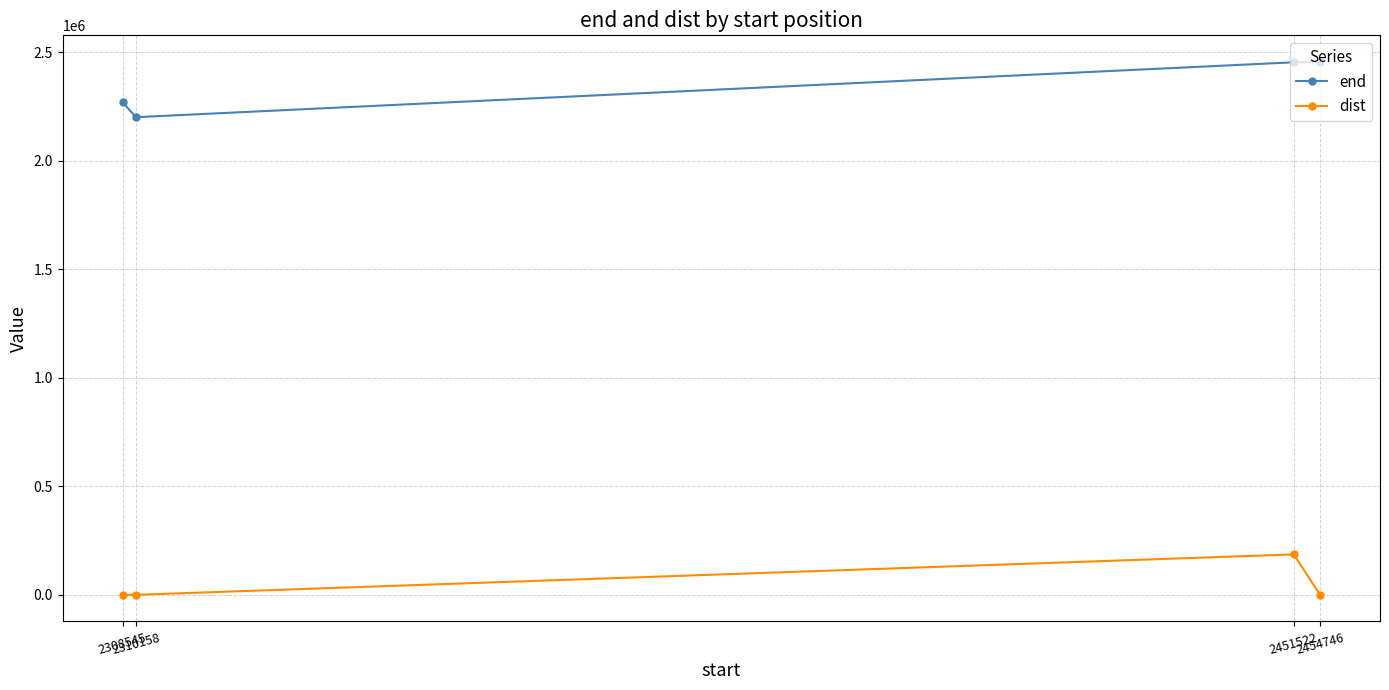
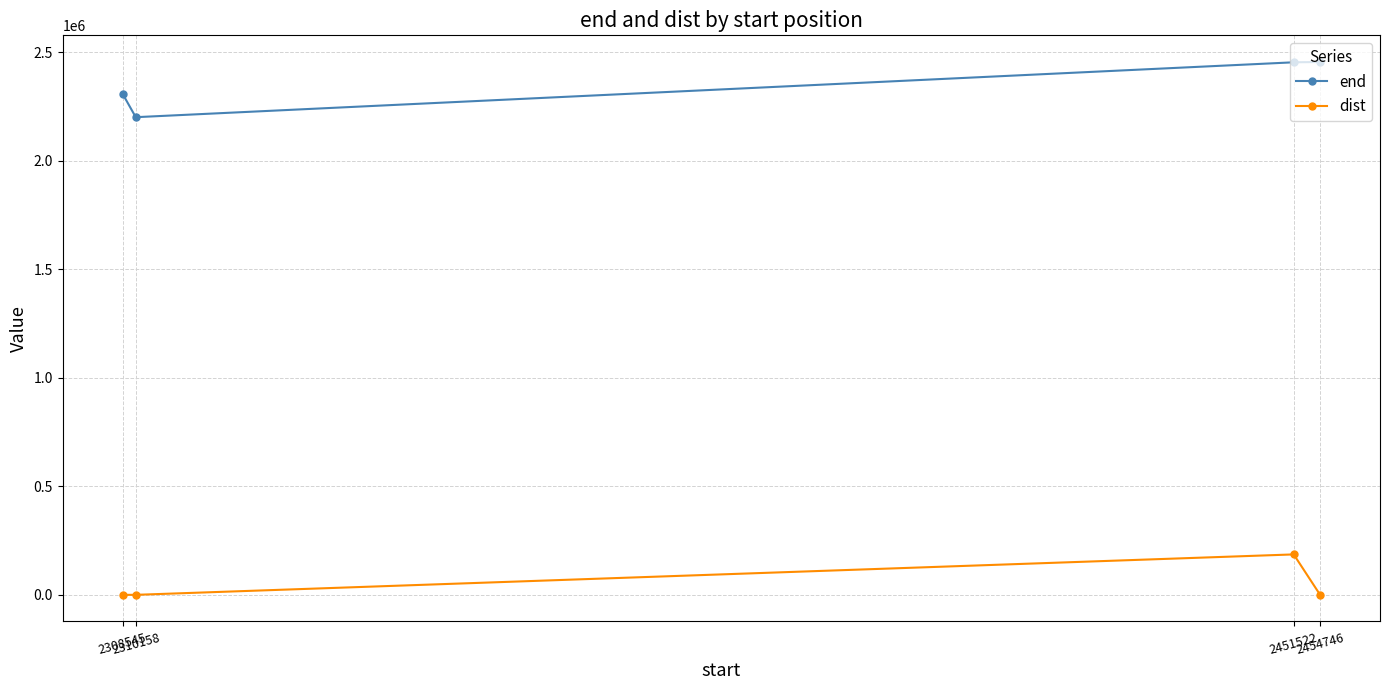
  {
    "end": {
-     "2308545": 2270000,
+     "2308545": 2310000,
      "2310158": 2200000
    },
    "dist": {
      "2308545": 0,
      "2310158": 0,
      "2451522": 190000,
      "2454746": 0
    }
  }
